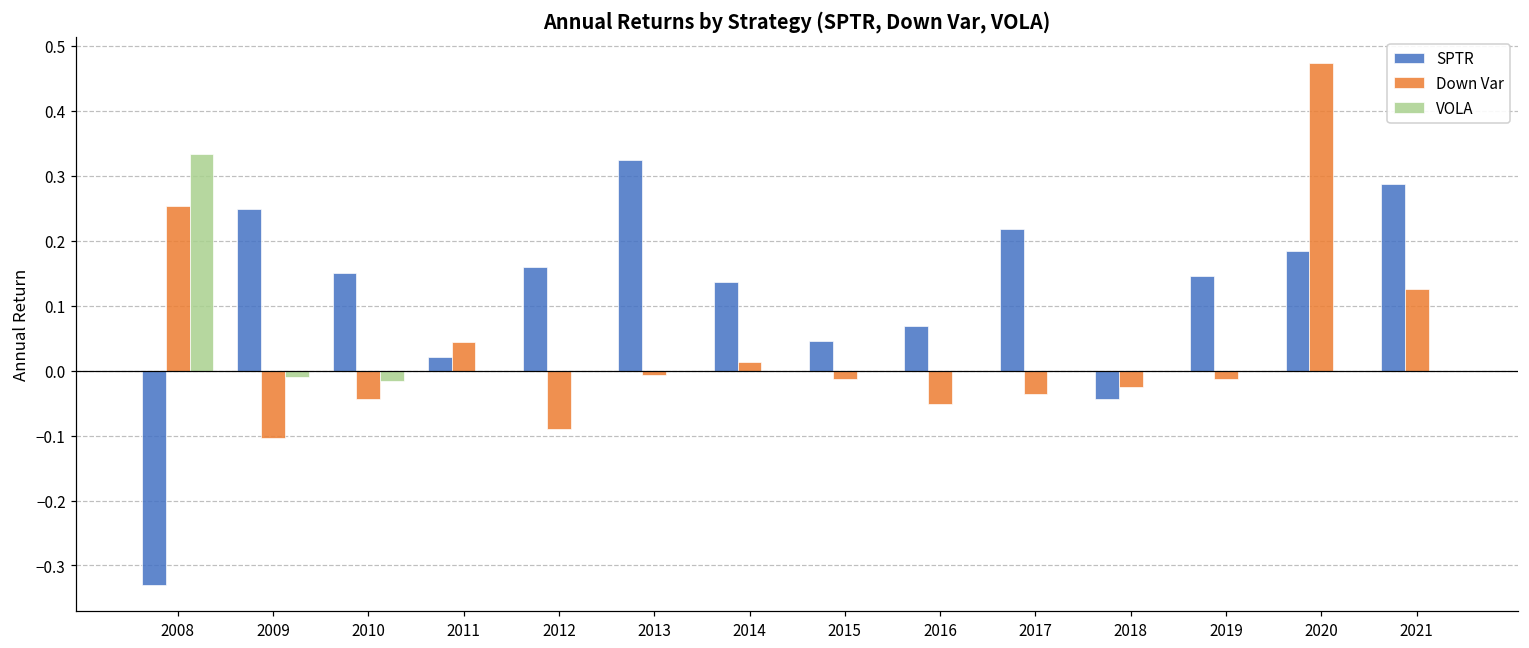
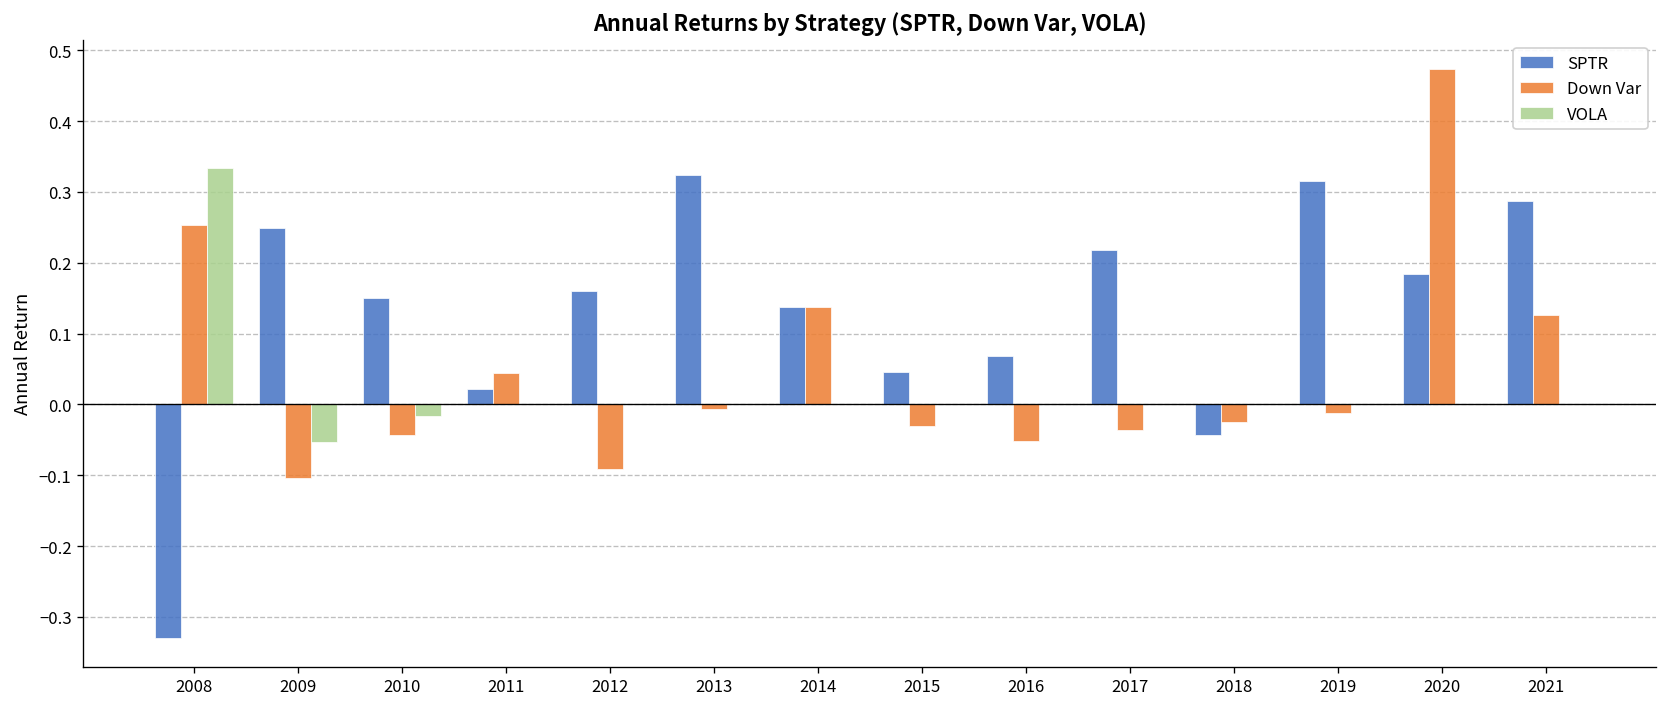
  {
    "SPTR": {
      "2008": -0.33,
      "2009": 0.25,
      "2010": 0.15,
      "2011": 0.02,
      "2012": 0.16,
      "2013": 0.32,
      "2014": 0.14,
      "2015": 0.05,
      "2016": 0.07,
      "2017": 0.22,
      "2018": -0.04,
-     "2019": 0.15,
+     "2019": 0.31,
      "2020": 0.18,
      "2021": 0.29
    },
    "Down Var": {
      "2008": 0.25,
      "2009": -0.10,
      "2010": -0.04,
      "2011": 0.04,
      "2012": -0.09,
      "2013": -0.01,
-     "2014": 0.01,
-     "2015": -0.01,
+     "2014": 0.14,
+     "2015": -0.03,
      "2016": -0.05,
      "2017": -0.04,
      "2018": -0.02,
      "2019": -0.01,
      "2020": 0.47,
      "2021": 0.13
    },
    "VOLA": {
      "2008": 0.33,
-     "2009": -0.01,
+     "2009": -0.05,
      "2010": -0.02,
      "2011": 0.00,
      "2012": 0.00,
      "2013": 0.00,
      "2014": 0.00,
      "2015": 0.00,
      "2016": 0.00,
      "2017": 0.00,
      "2018": 0.00,
      "2019": 0.00,
      "2020": 0.00,
      "2021": 0.00
    }
  }
